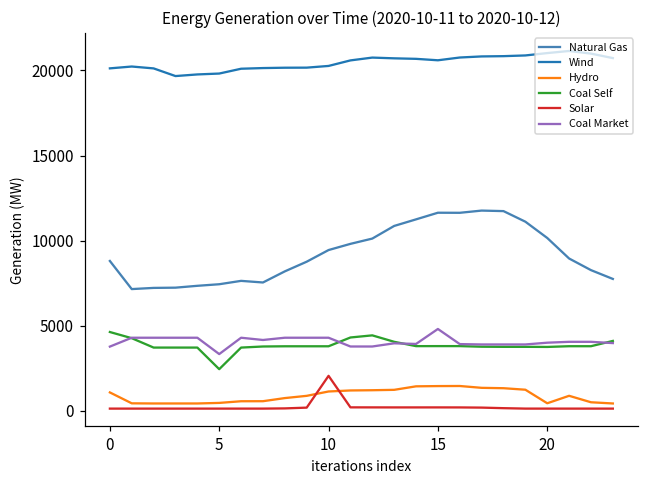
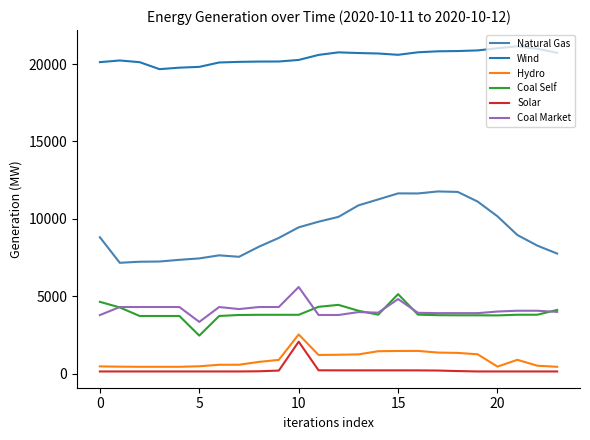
  {
    "Hydro": {
-     "0": 1100,
+     "0": 500,
      "5": 500,
-     "10": 1100,
+     "10": 2500,
      "15": 1500,
      "20": 500
    },
    "Coal Self": {
      "0": 4600,
      "5": 2500,
      "10": 3800,
-     "15": 3800,
+     "15": 5100,
      "20": 3800
    },
    "Solar": {
      "0": 100,
      "5": 100,
      "10": 2100,
      "15": 200,
      "20": 100
    },
    "Coal Market": {
      "0": 3800,
      "5": 3300,
-     "10": 4300,
+     "10": 5600,
      "15": 4800,
      "20": 4000
    }
  }
